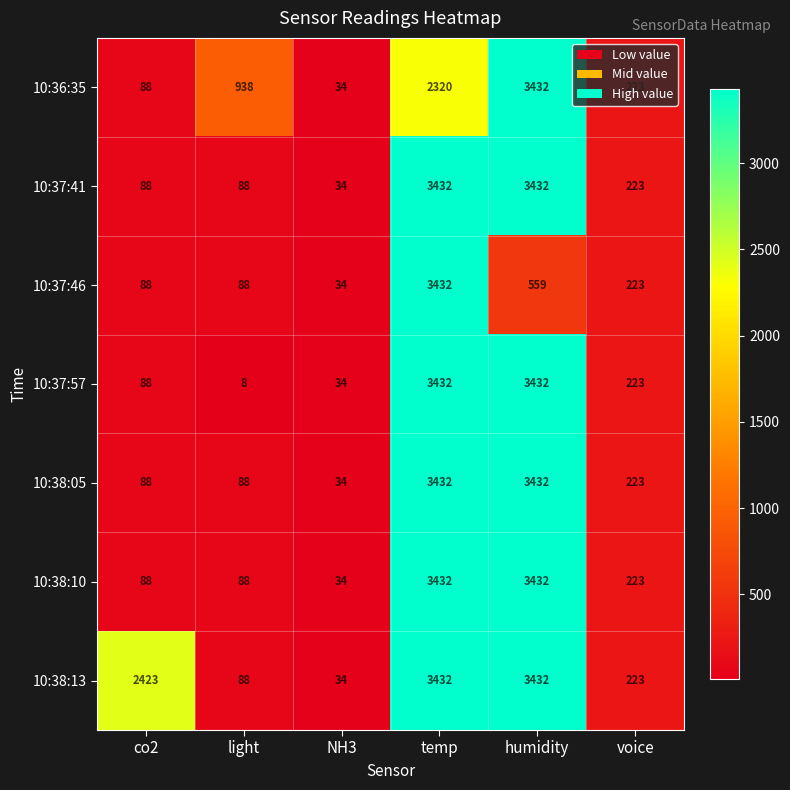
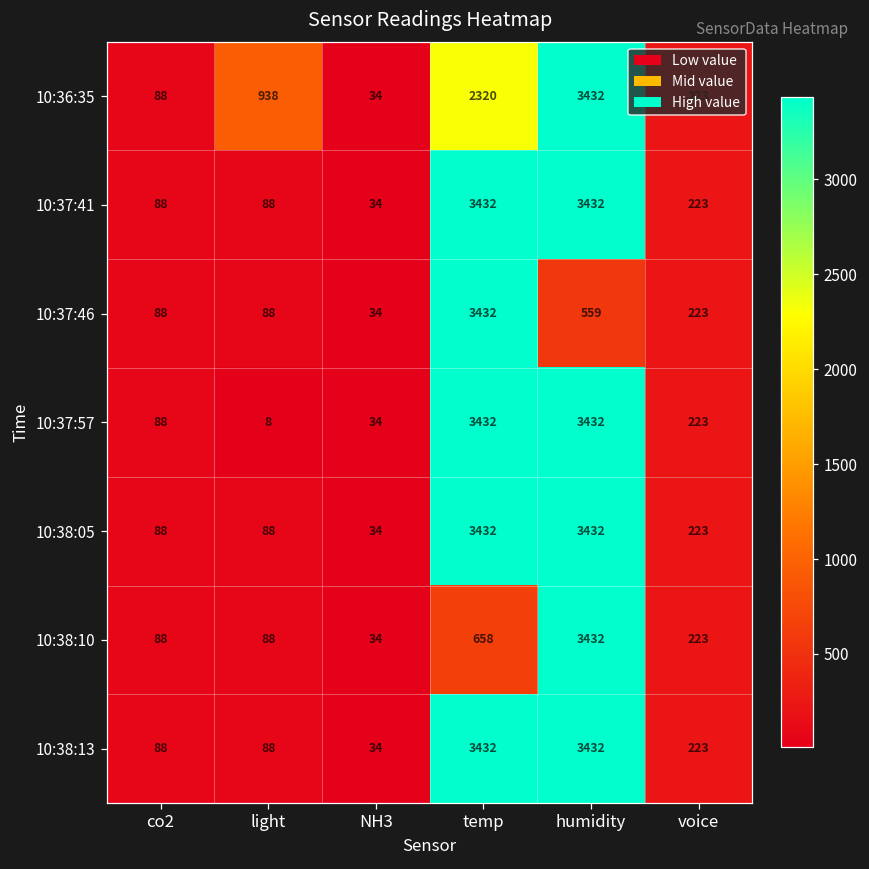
  {
    "10:36:35": {
      "co2": 88,
      "light": 938,
      "NH3": 34,
      "temp": 2320,
      "humidity": 3432
    },
    "10:37:41": {
      "co2": 88,
      "light": 88,
      "NH3": 34,
      "temp": 3432,
      "humidity": 3432,
      "voice": 223
    },
    "10:37:46": {
      "co2": 88,
      "light": 88,
      "NH3": 34,
      "temp": 3432,
      "humidity": 559,
      "voice": 223
    },
    "10:37:57": {
      "co2": 88,
      "light": 8,
      "NH3": 34,
      "temp": 3432,
      "humidity": 3432,
      "voice": 223
    },
    "10:38:05": {
      "co2": 88,
      "light": 88,
      "NH3": 34,
      "temp": 3432,
      "humidity": 3432,
      "voice": 223
    },
    "10:38:10": {
      "co2": 88,
      "light": 88,
      "NH3": 34,
-     "temp": 3432,
+     "temp": 658,
      "humidity": 3432,
      "voice": 223
    },
    "10:38:13": {
-     "co2": 2423,
+     "co2": 88,
      "light": 88,
      "NH3": 34,
      "temp": 3432,
      "humidity": 3432,
      "voice": 223
    }
  }
